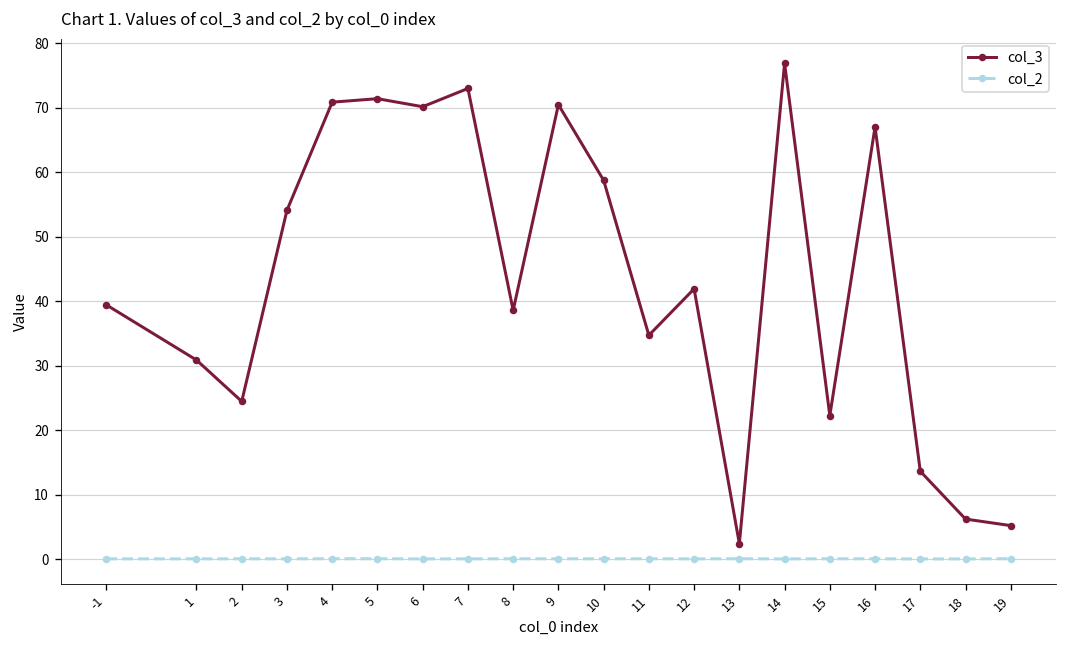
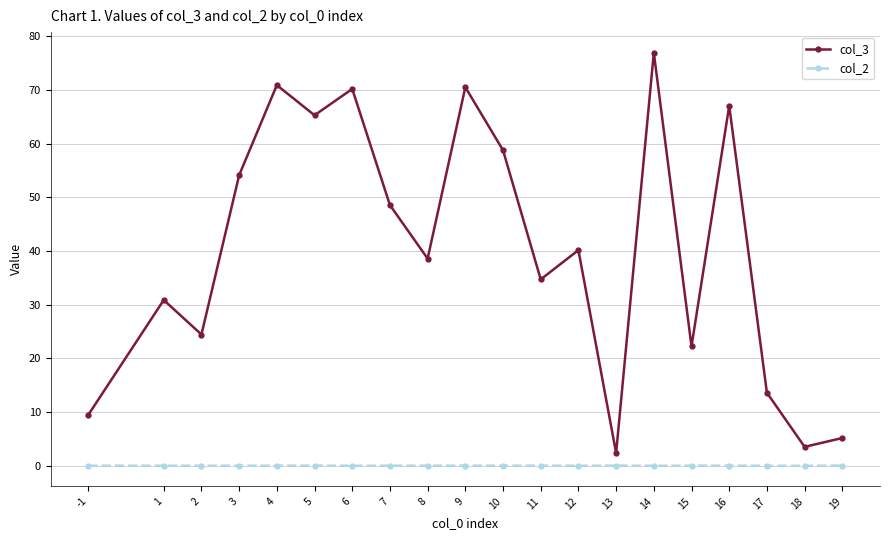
  {
    "col_3": {
-     "-1": 39,
+     "-1": 10,
      "1": 31,
      "2": 24,
      "3": 54,
      "4": 71,
-     "5": 71,
+     "5": 65,
      "6": 70,
-     "7": 73,
+     "7": 49,
      "8": 39,
      "9": 70,
      "10": 59,
      "11": 35,
-     "12": 42,
+     "12": 40,
      "13": 2,
      "14": 77,
      "15": 22,
      "16": 67,
      "17": 14,
-     "18": 6,
+     "18": 4,
      "19": 5
    },
    "col_2": {
      "-1": 0,
      "1": 0,
      "2": 0,
      "3": 0,
      "4": 0,
      "5": 0,
      "6": 0,
      "7": 0,
      "8": 0,
      "9": 0,
      "10": 0,
      "11": 0,
      "12": 0,
      "13": 0,
      "14": 0,
      "15": 0,
      "16": 0,
      "17": 0,
      "18": 0,
      "19": 0
    }
  }
